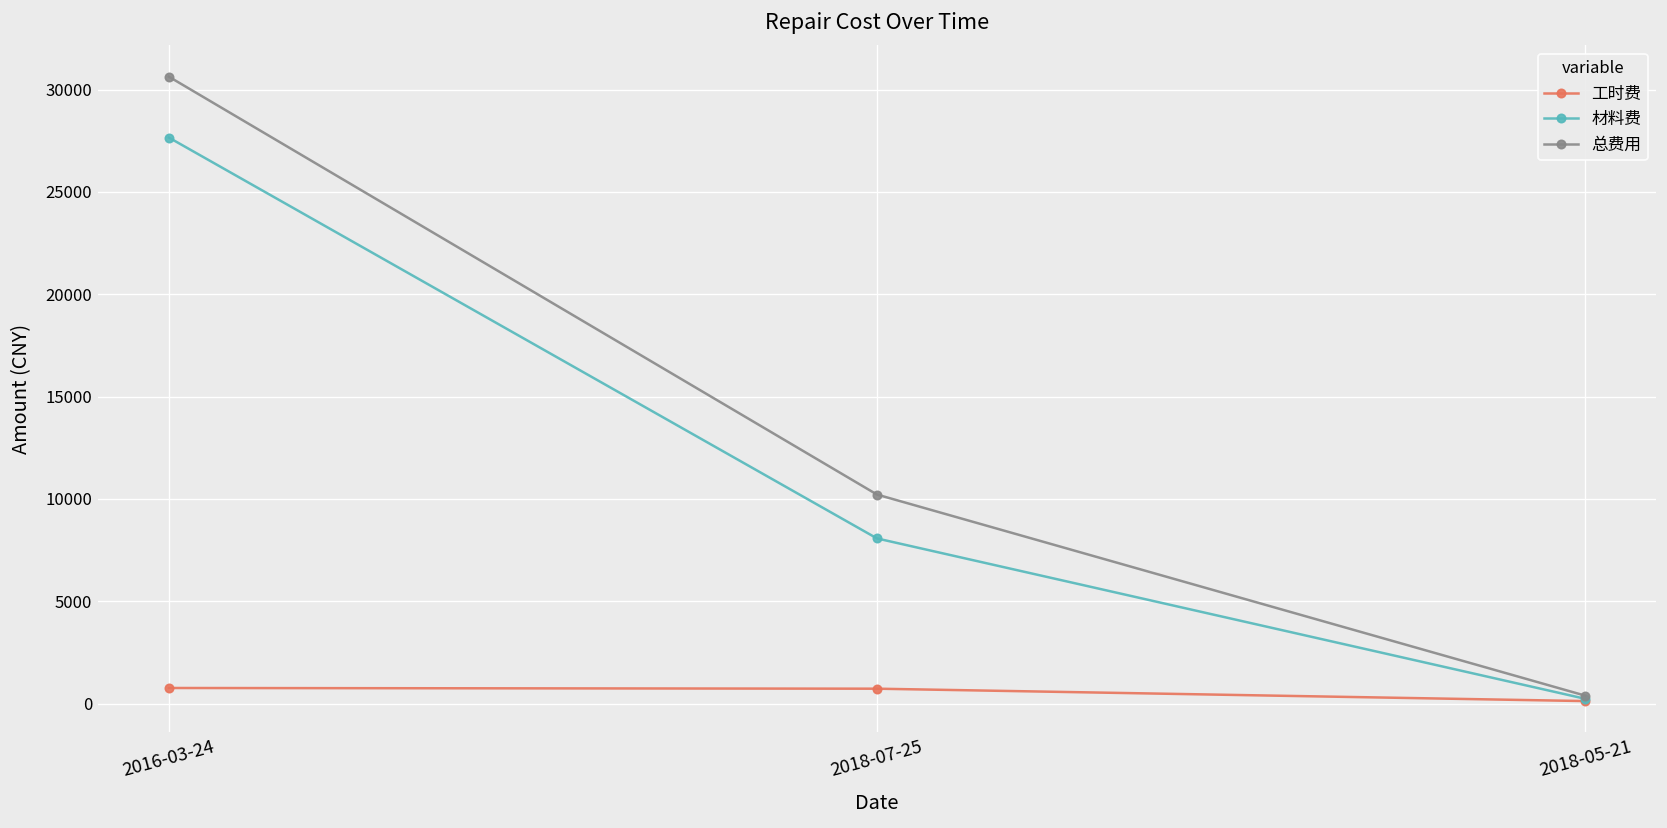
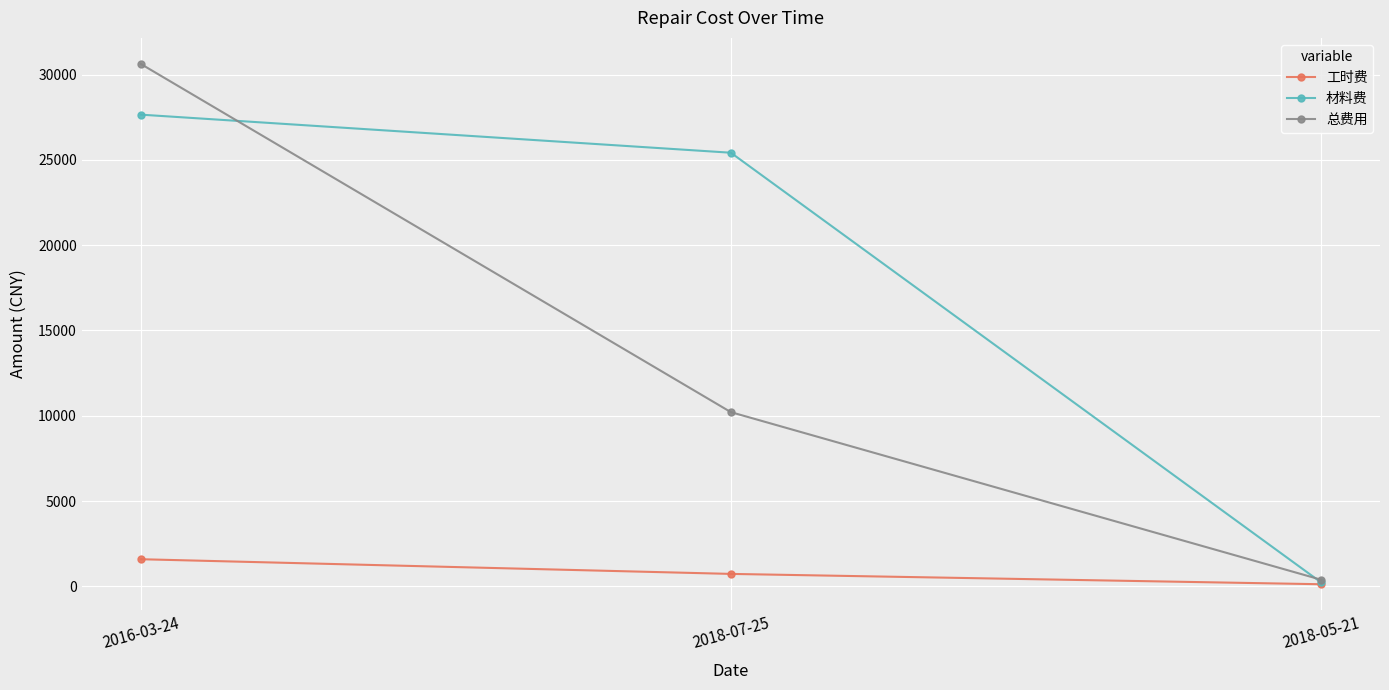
  {
    "工时费": {
-     "2016-03-24": 800,
+     "2016-03-24": 1600,
      "2018-07-25": 700
    },
    "材料费": {
      "2016-03-24": 27700,
-     "2018-07-25": 8100
+     "2018-07-25": 25400
    },
    "总费用": {
      "2016-03-24": 30600,
      "2018-07-25": 10200,
      "2018-05-21": 400
    }
  }
